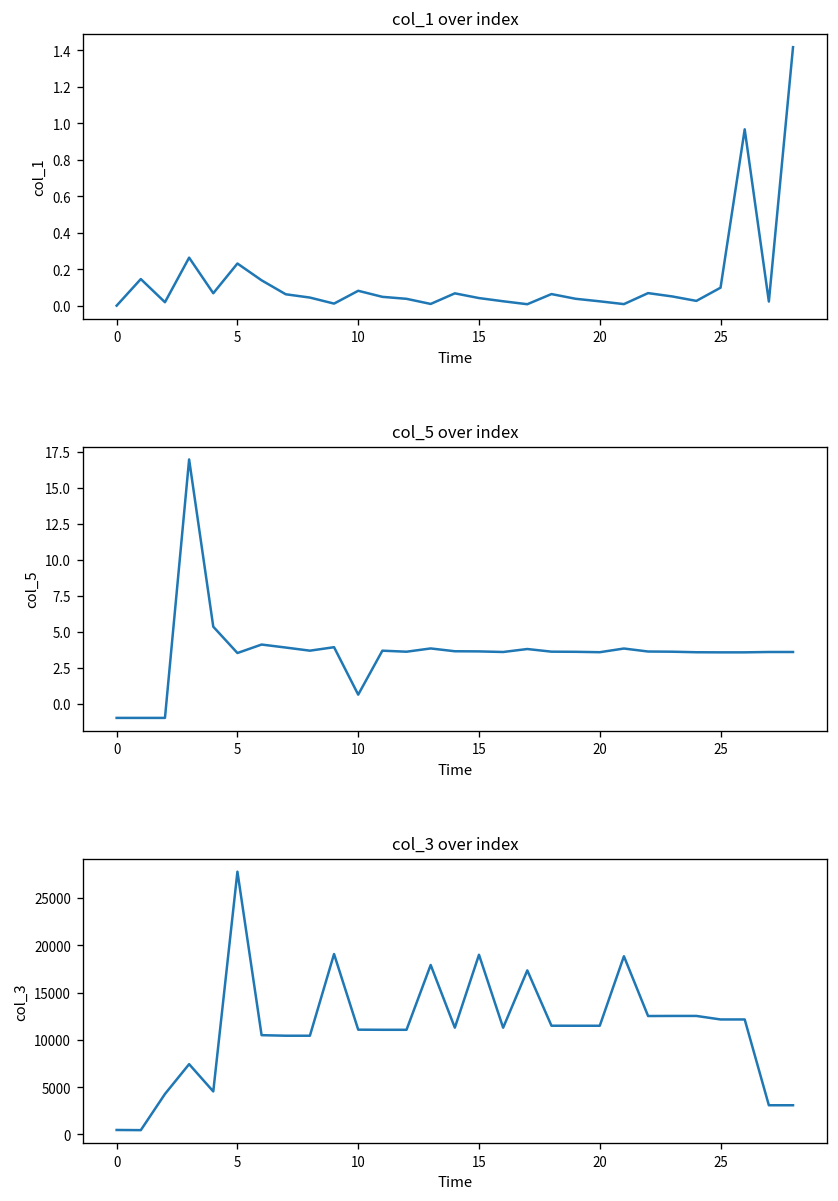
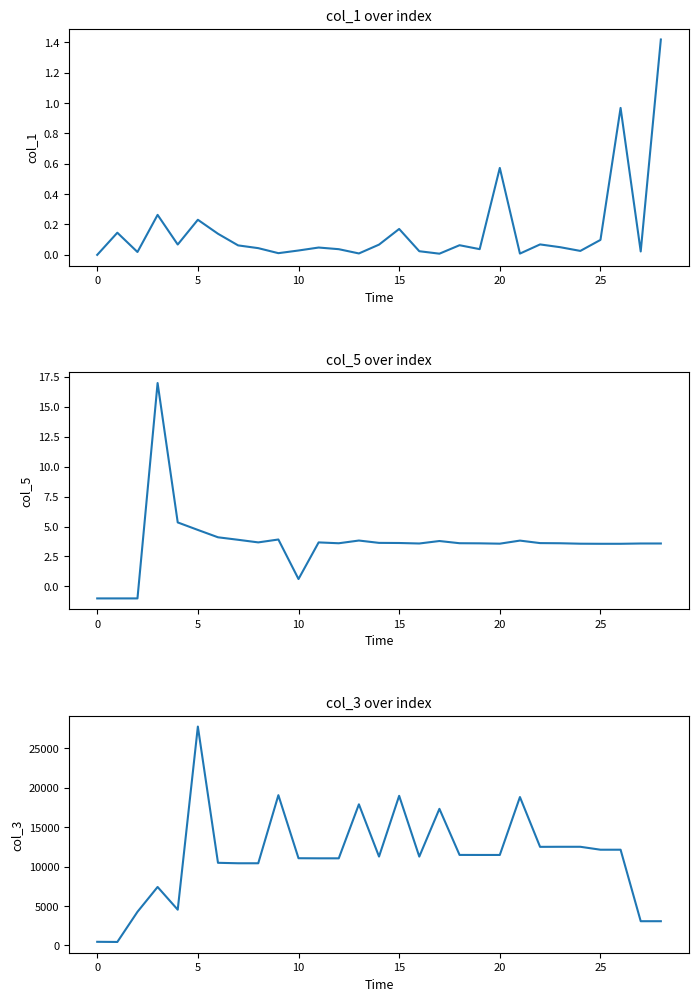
  {
    "col_1 over index": {
      "0": 0.00,
      "5": 0.23,
-     "10": 0.08,
-     "15": 0.04,
-     "20": 0.02,
+     "10": 0.03,
+     "15": 0.17,
+     "20": 0.57,
      "25": 0.10
    },
    "col_5 over index": {
      "0": -1.0,
-     "5": 3.5,
+     "5": 4.7,
      "10": 0.6,
      "15": 3.6,
      "20": 3.6,
      "25": 3.6
    },
    "col_3 over index": {
      "0": 0,
      "5": 28000,
      "10": 11000,
      "15": 19000,
      "20": 11000,
      "25": 12000
    }
  }
